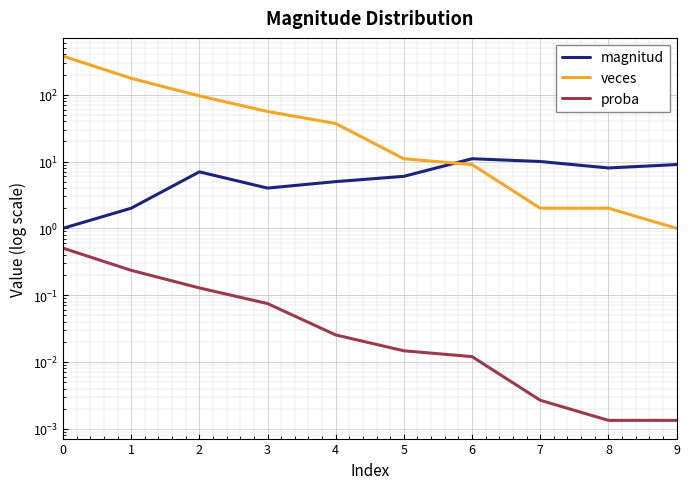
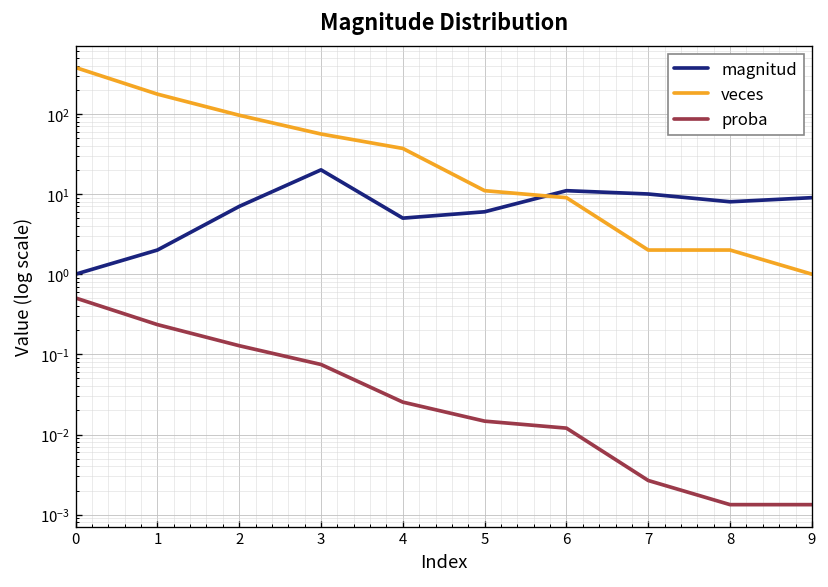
  {
    "magnitud": {
      "0": 1,
      "1": 2,
      "2": 7,
-     "3": 4,
+     "3": 20,
      "4": 5,
      "5": 6,
      "6": 11,
      "7": 10,
      "8": 8,
      "9": 9
    },
    "veces": {
      "0": 400,
      "1": 180,
      "2": 100,
      "3": 60,
      "4": 40,
      "5": 11,
      "6": 9,
      "7": 2,
      "8": 2,
      "9": 1
    },
    "proba": {
      "0": 0.5,
      "1": 0.23,
      "2": 0.13,
      "3": 0.07,
      "4": 0.025,
      "5": 0.015,
      "6": 0.012,
      "7": 0.0027,
      "8": 0.0013,
      "9": 0.0013
    }
  }
